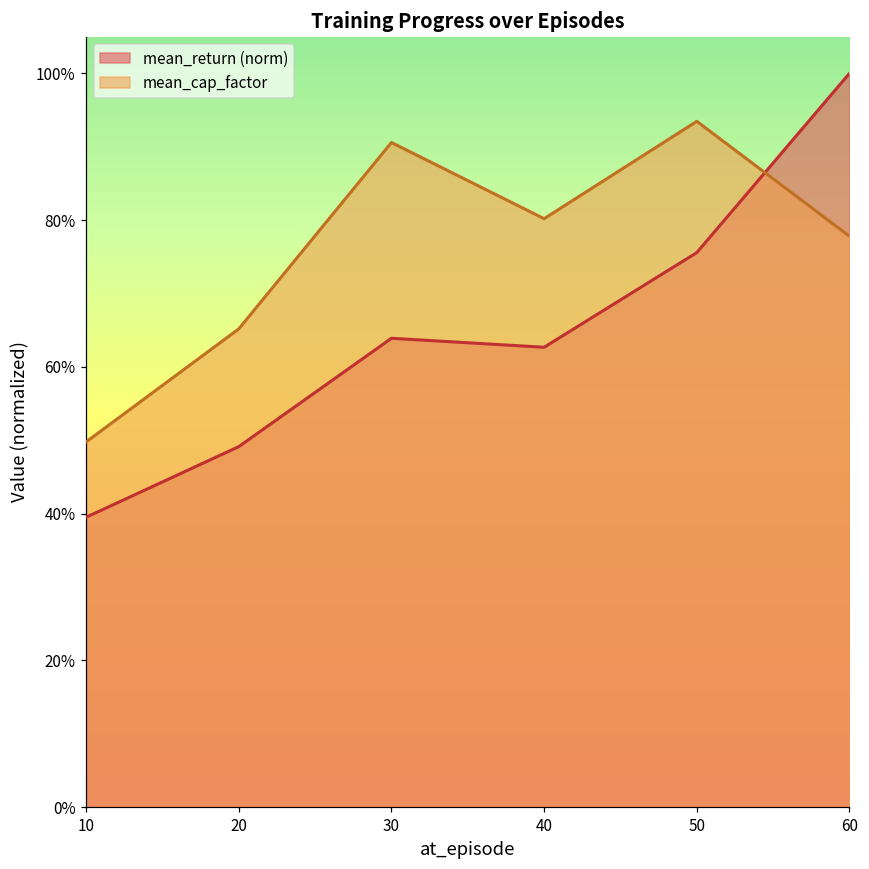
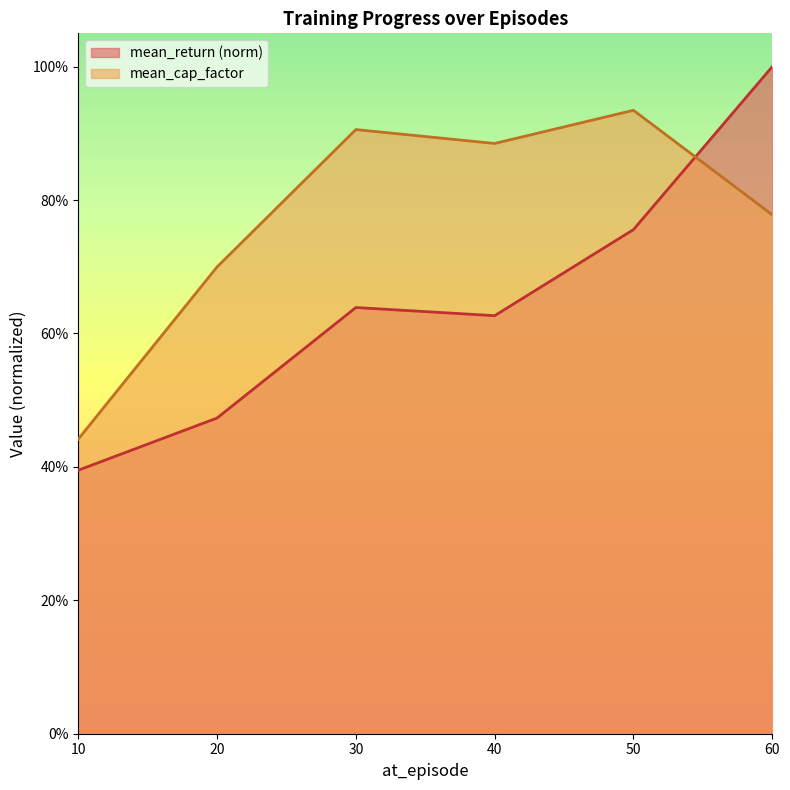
  {
    "mean_return (norm)": {
      "10": "40%",
-     "20": "49%",
+     "20": "47%",
      "30": "64%",
      "40": "63%",
      "50": "76%",
      "60": "100%"
    },
    "mean_cap_factor": {
-     "10": "50%",
-     "20": "65%",
+     "10": "44%",
+     "20": "70%",
      "30": "91%",
-     "40": "80%",
+     "40": "88%",
      "50": "93%",
      "60": "78%"
    }
  }
